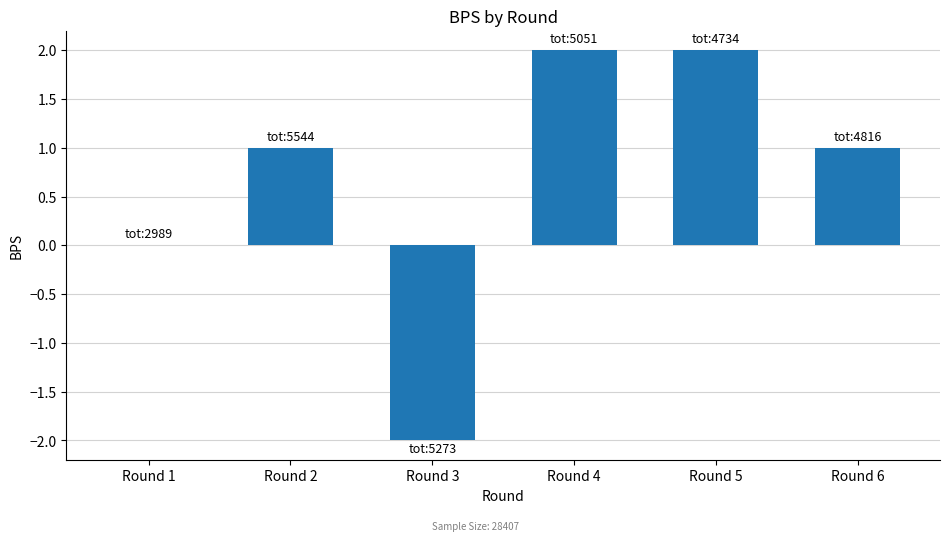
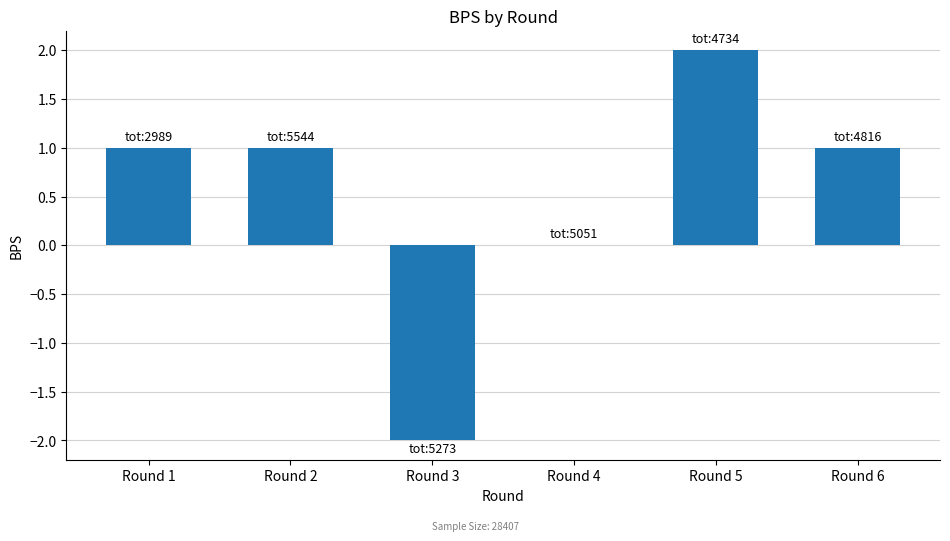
  {
-   "Round 1": 0,
-   "Round 4": 2
+   "Round 1": 1,
+   "Round 4": 0
  }
